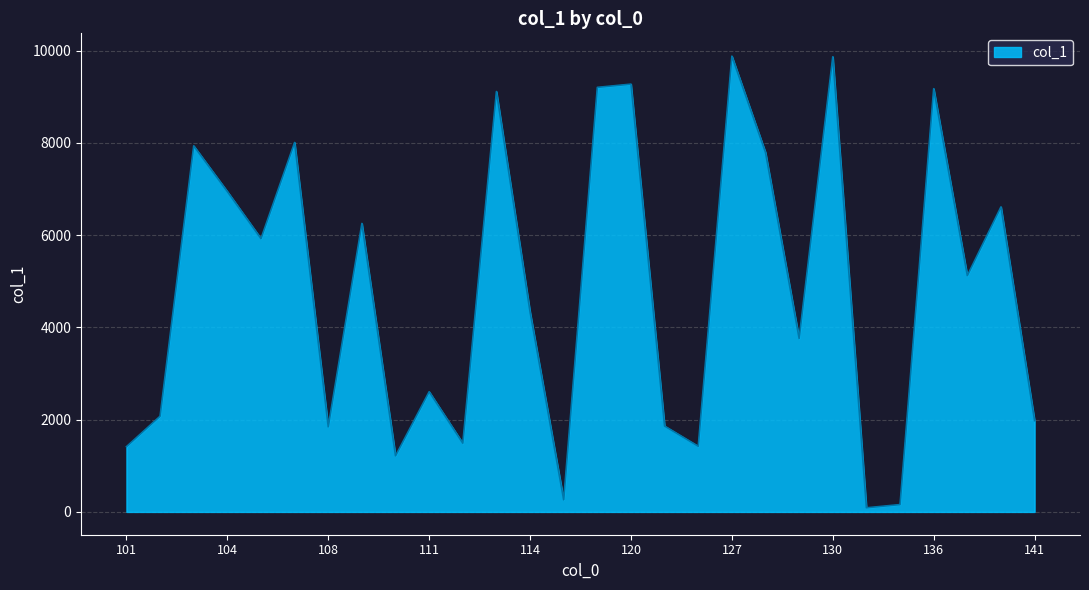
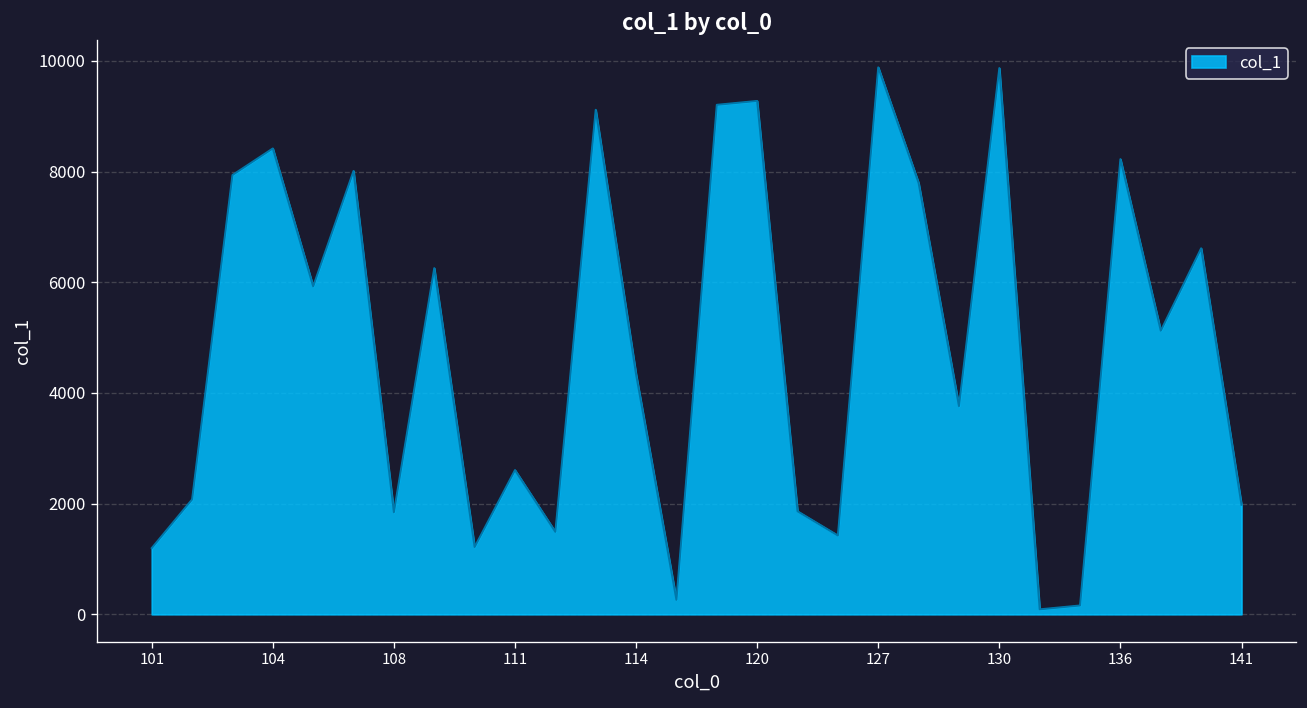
  {
-   "101": 1400,
-   "104": 6900,
+   "101": 1200,
+   "104": 8400,
    "108": 1800,
    "111": 2600,
    "114": 4300,
    "120": 9300,
    "127": 9900,
    "130": 9900,
-   "136": 9200,
+   "136": 8200,
    "141": 2000
  }
